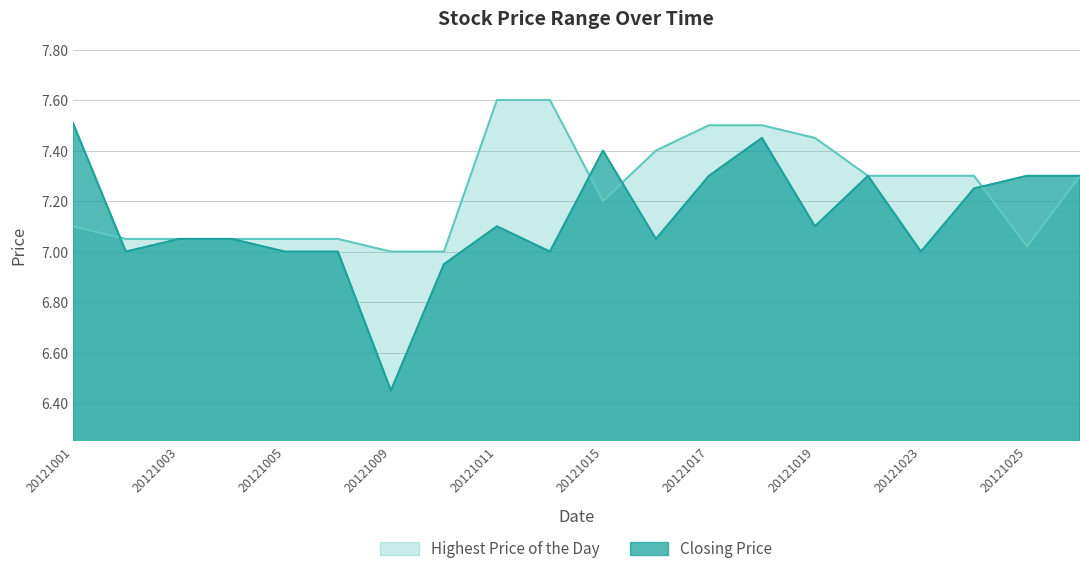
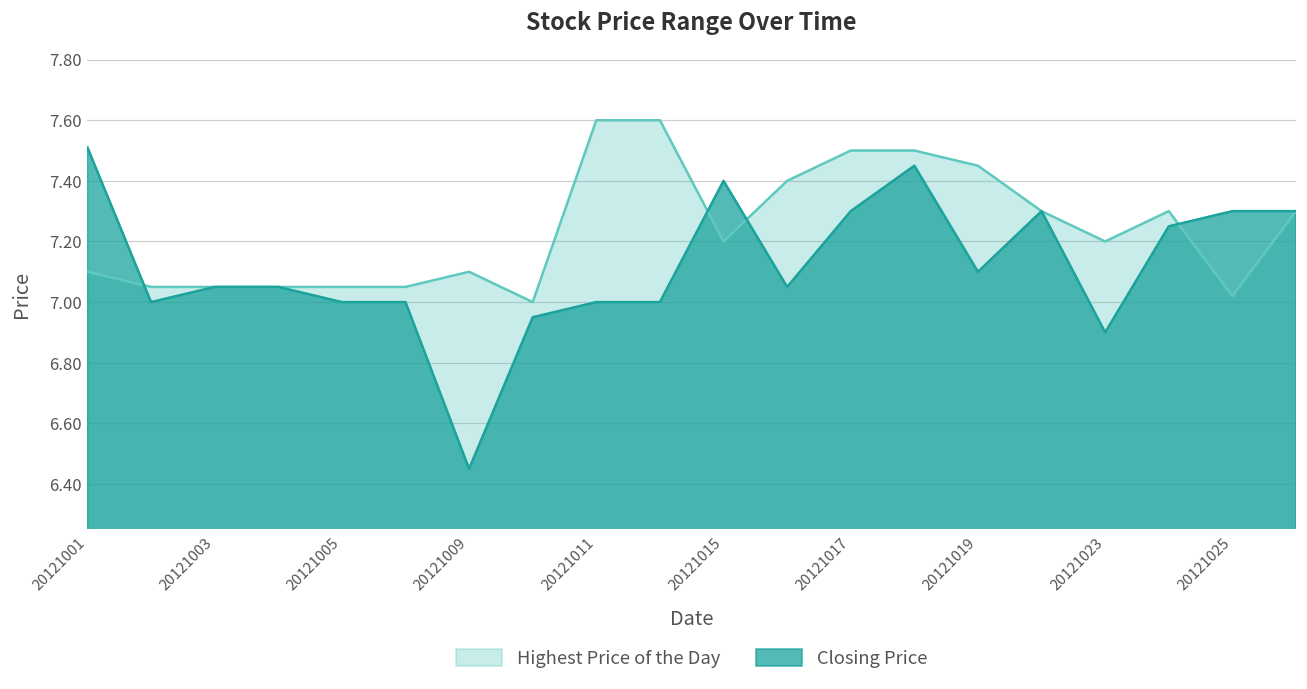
  {
    "Highest Price of the Day": {
      "20121001": 7.1,
      "20121005": 7.05,
-     "20121009": 7.0,
+     "20121009": 7.1,
      "20121011": 7.6,
      "20121015": 7.2,
      "20121017": 7.5,
      "20121019": 7.45,
-     "20121023": 7.3,
+     "20121023": 7.2,
      "20121025": 7.02
    },
    "Closing Price": {
      "20121001": 7.51,
      "20121005": 7.0,
      "20121009": 6.45,
-     "20121011": 7.1,
+     "20121011": 7.0,
      "20121015": 7.4,
      "20121017": 7.3,
      "20121019": 7.1,
-     "20121023": 7.0,
+     "20121023": 6.9,
      "20121025": 7.3
    }
  }
